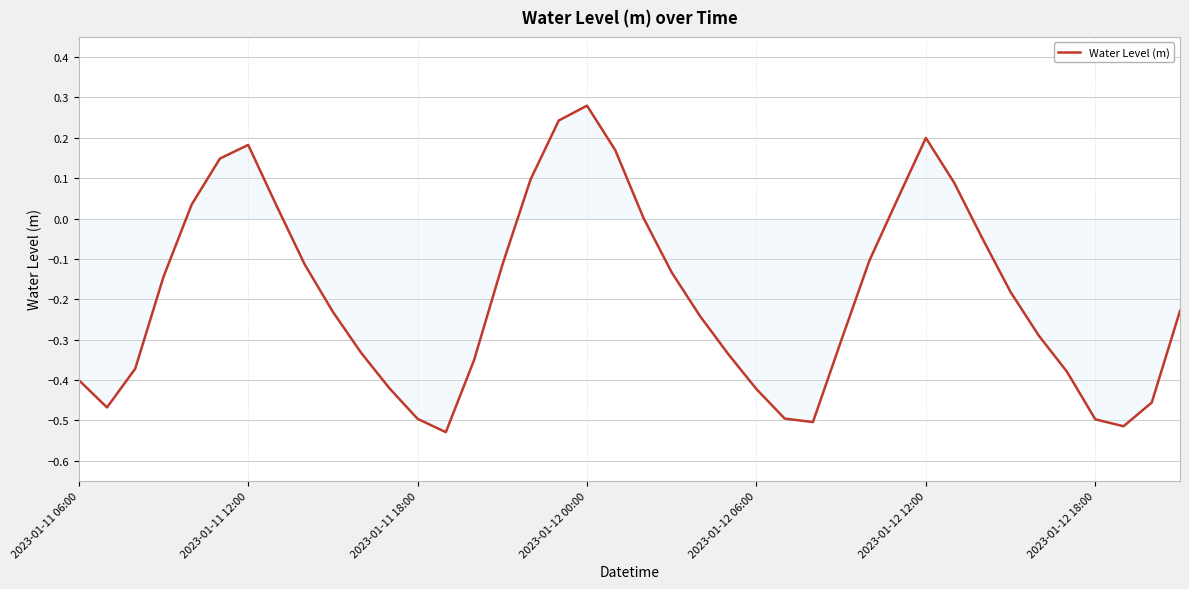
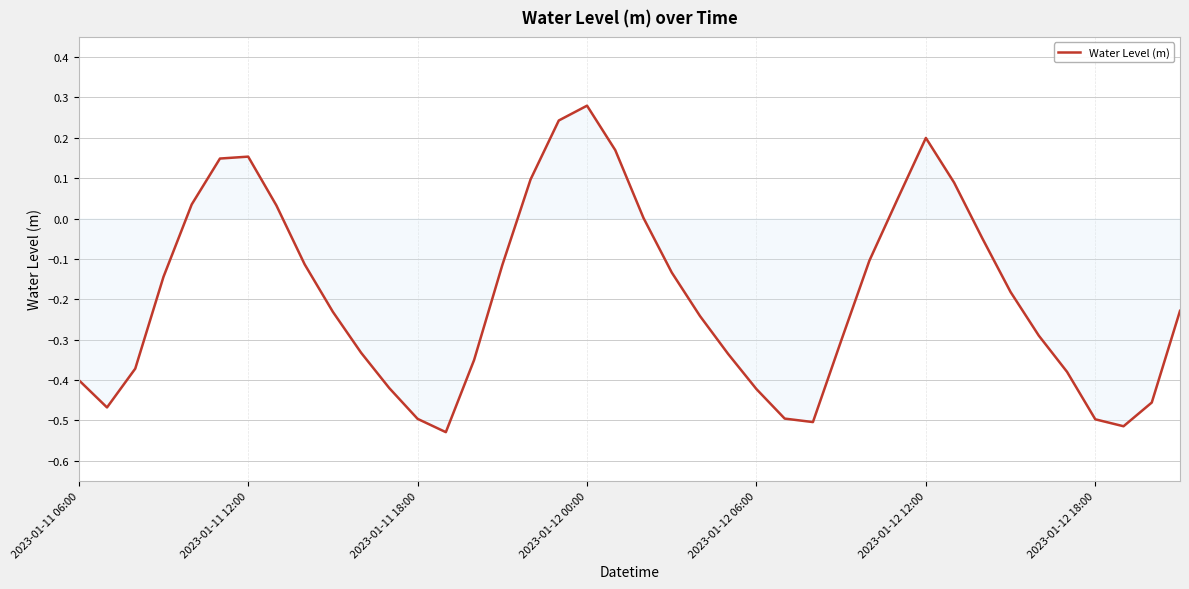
  {
    "Water Level (m)": {
      "2023-01-11 06:00": -0.40,
-     "2023-01-11 12:00": 0.18,
+     "2023-01-11 12:00": 0.15,
      "2023-01-11 18:00": -0.50,
      "2023-01-12 06:00": -0.42,
      "2023-01-12 18:00": -0.50
    }
  }
